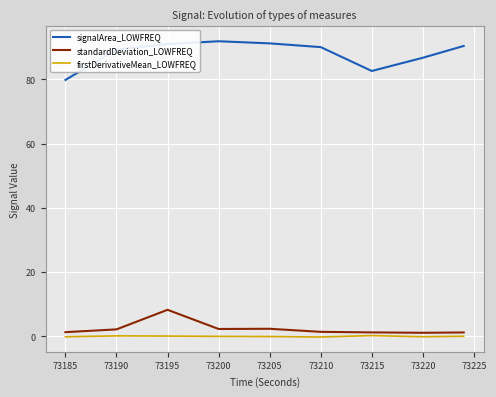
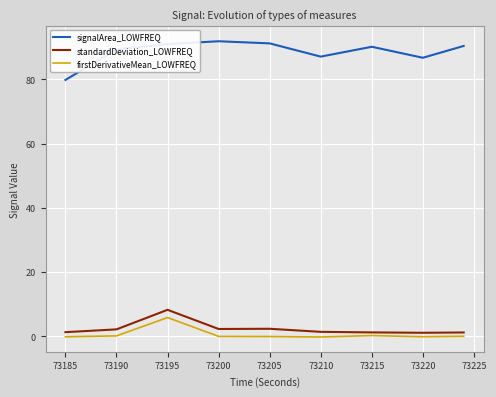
  {
    "signalArea_LOWFREQ": {
      "73185": 80,
      "73200": 92,
      "73205": 91,
-     "73210": 90,
-     "73215": 83,
+     "73210": 87,
+     "73215": 90,
      "73220": 87
    },
    "standardDeviation_LOWFREQ": {
      "73185": 1,
      "73190": 2,
      "73195": 8,
      "73200": 2,
      "73205": 2,
      "73210": 1,
      "73215": 1,
      "73220": 1
    },
    "firstDerivativeMean_LOWFREQ": {
      "73185": 0,
      "73190": 0,
-     "73195": 0,
+     "73195": 6,
      "73200": 0,
      "73205": 0,
      "73210": 0,
      "73215": 0,
      "73220": 0
    }
  }
